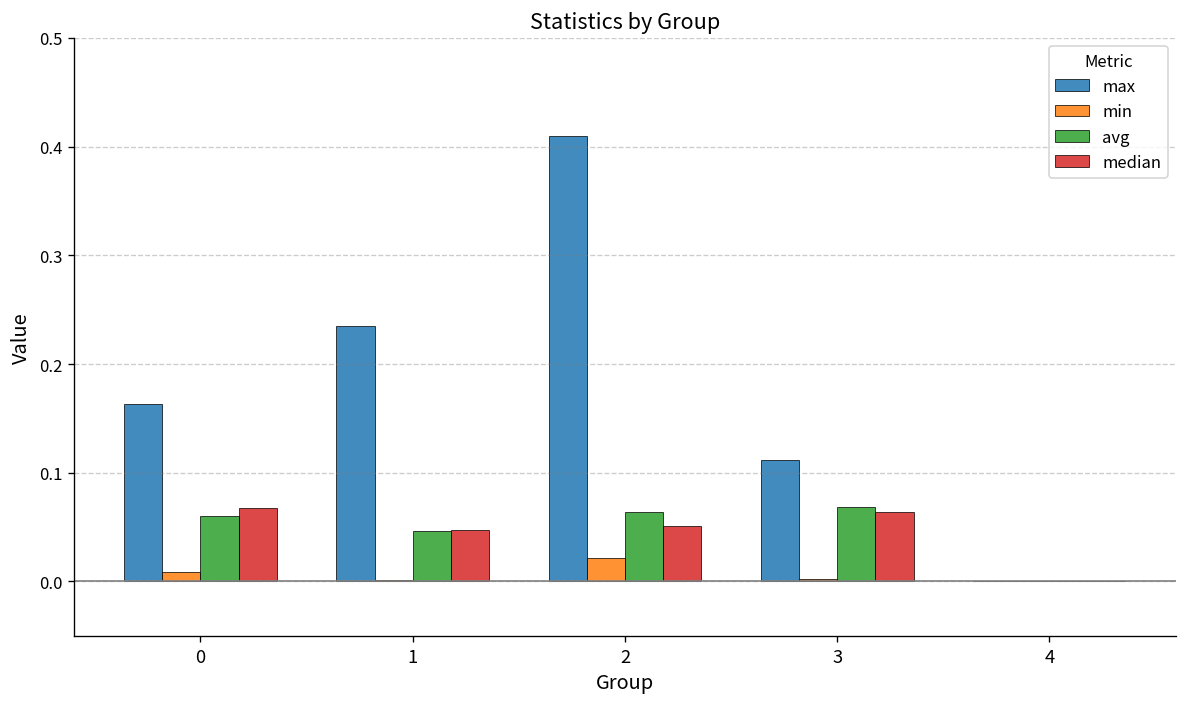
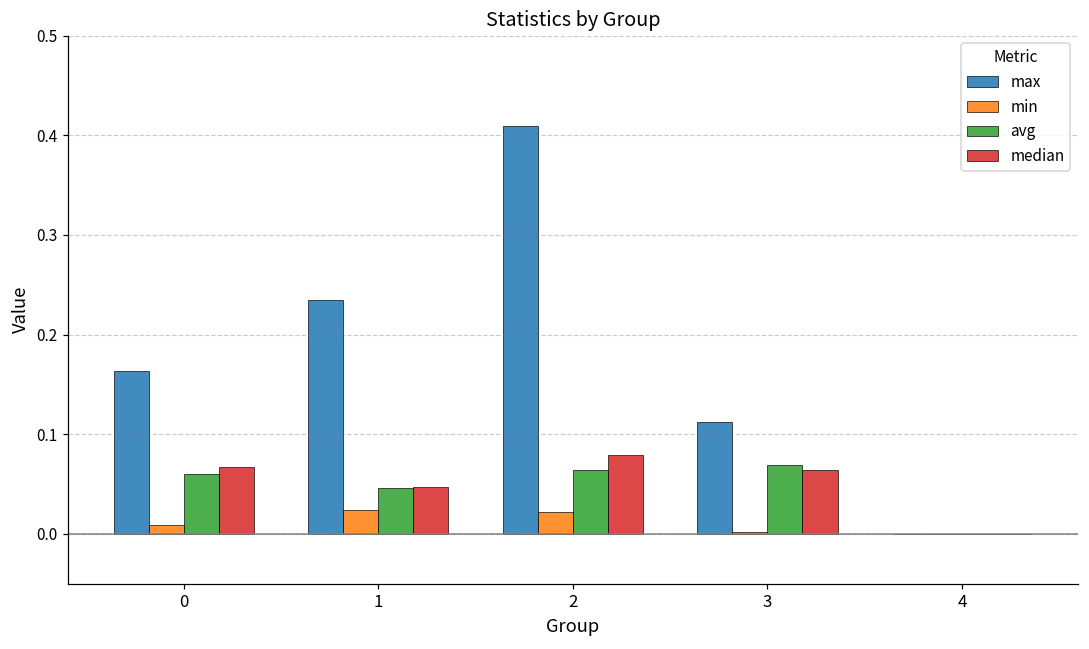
  {
    "max": {
      "0": 0.16,
      "1": 0.23,
      "2": 0.41,
      "3": 0.11,
      "4": 0.00
    },
    "min": {
      "0": 0.01,
-     "1": 0.00,
+     "1": 0.02,
      "2": 0.02,
      "4": 0.00
    },
    "avg": {
      "0": 0.06,
      "1": 0.05,
      "2": 0.06,
      "3": 0.07,
      "4": 0.00
    },
    "median": {
      "0": 0.07,
      "1": 0.05,
-     "2": 0.05,
+     "2": 0.08,
      "3": 0.06,
      "4": 0.00
    }
  }
